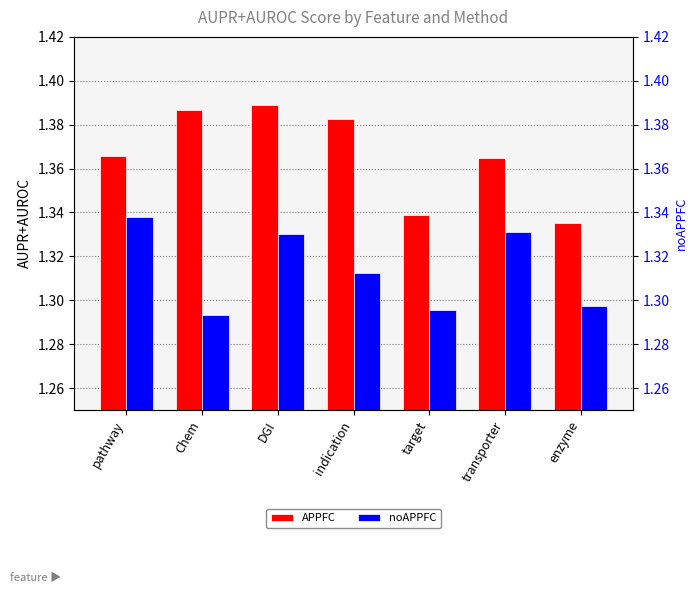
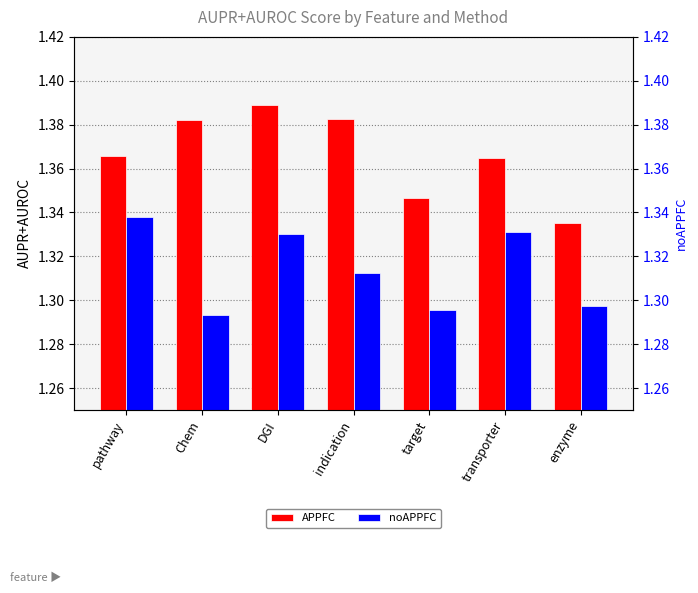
  {
    "APPFC": {
      "pathway": 1.366,
-     "Chem": 1.387,
+     "Chem": 1.382,
      "DGI": 1.389,
      "indication": 1.382,
-     "target": 1.339,
+     "target": 1.347,
      "transporter": 1.365,
      "enzyme": 1.335
    },
    "noAPPFC": {
      "pathway": 1.338,
      "Chem": 1.293,
      "DGI": 1.330,
      "indication": 1.312,
      "target": 1.296,
      "transporter": 1.331,
      "enzyme": 1.298
    }
  }
